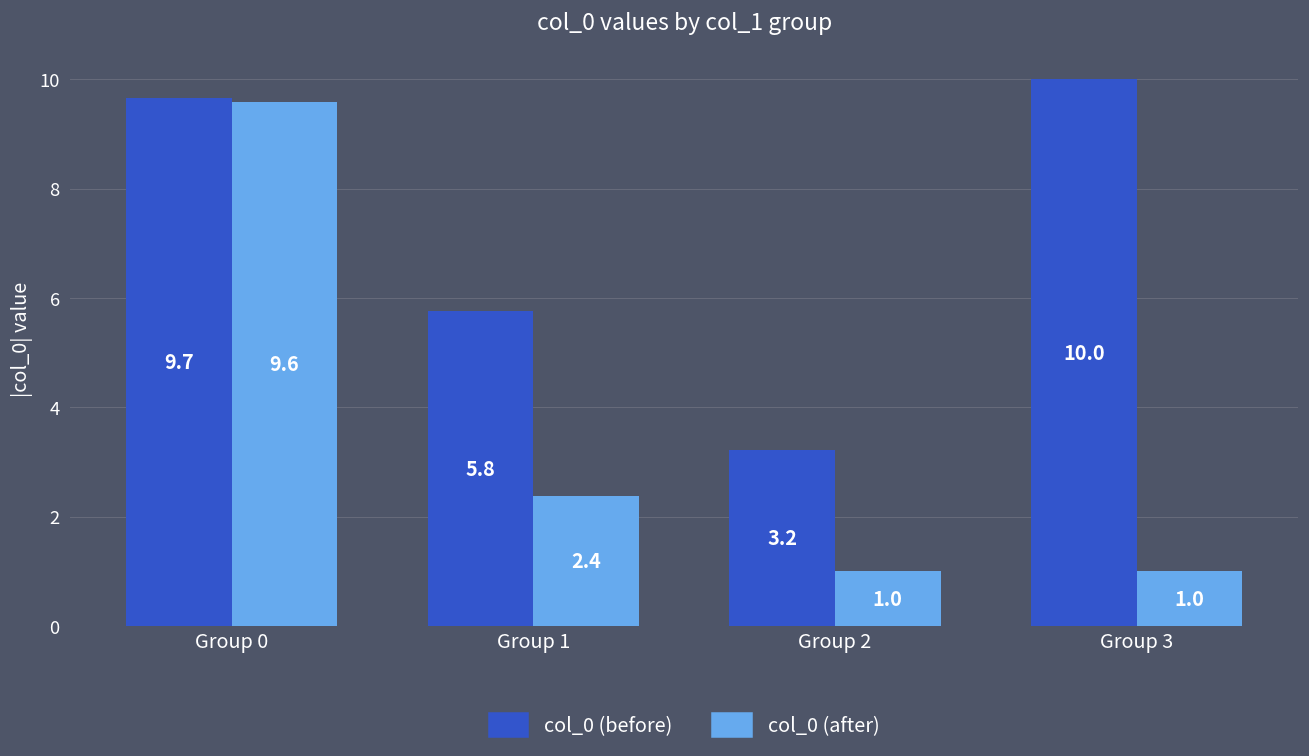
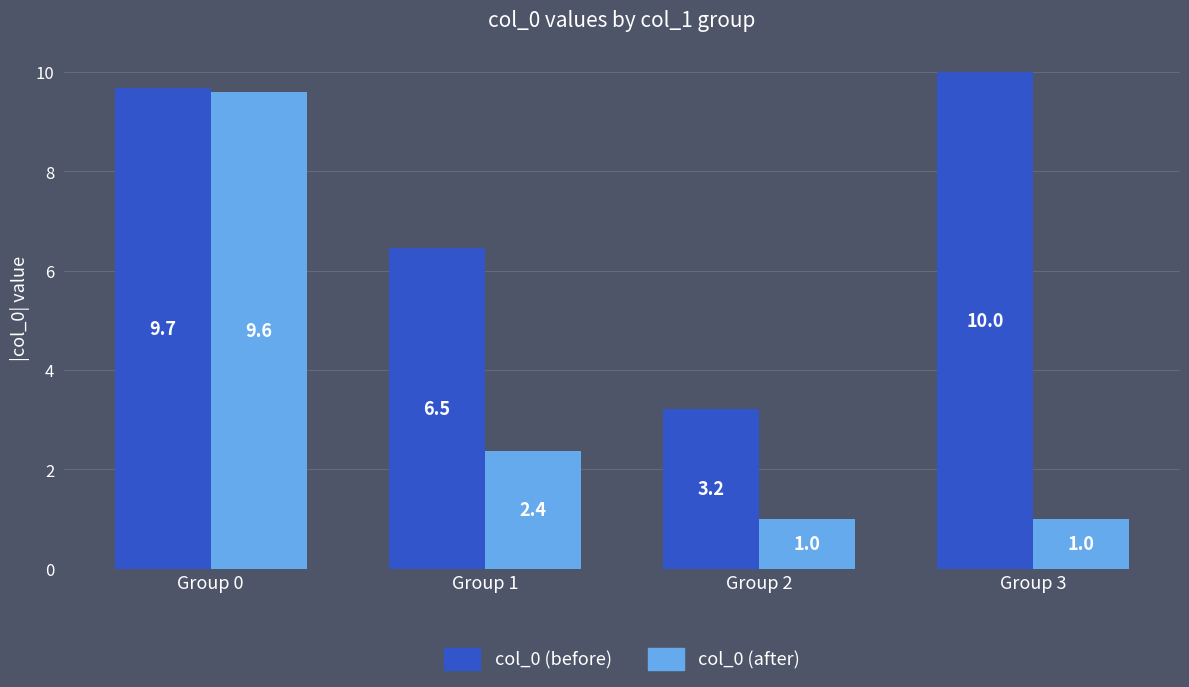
  {
    "col_0 (before)": {
      "Group 0": 9.7,
-     "Group 1": 5.8,
+     "Group 1": 6.5,
      "Group 2": 3.2,
      "Group 3": 10.0
    },
    "col_0 (after)": {
      "Group 0": 9.6,
      "Group 1": 2.4,
      "Group 2": 1.0,
      "Group 3": 1.0
    }
  }
